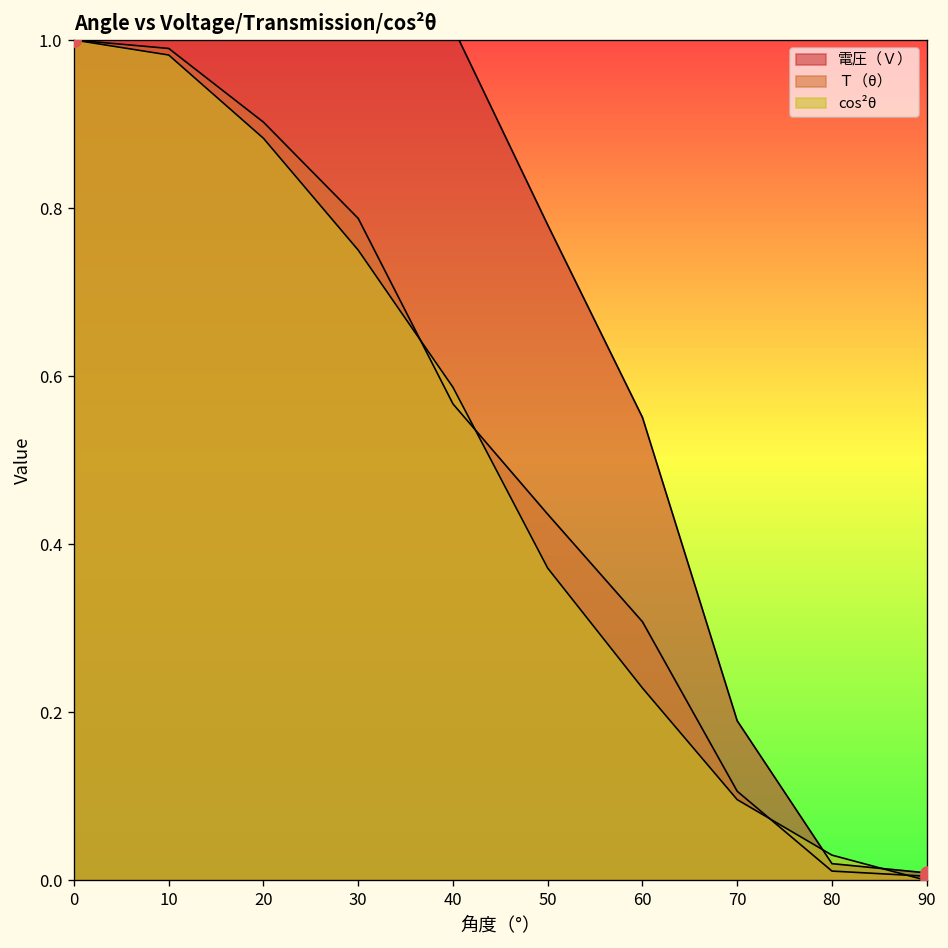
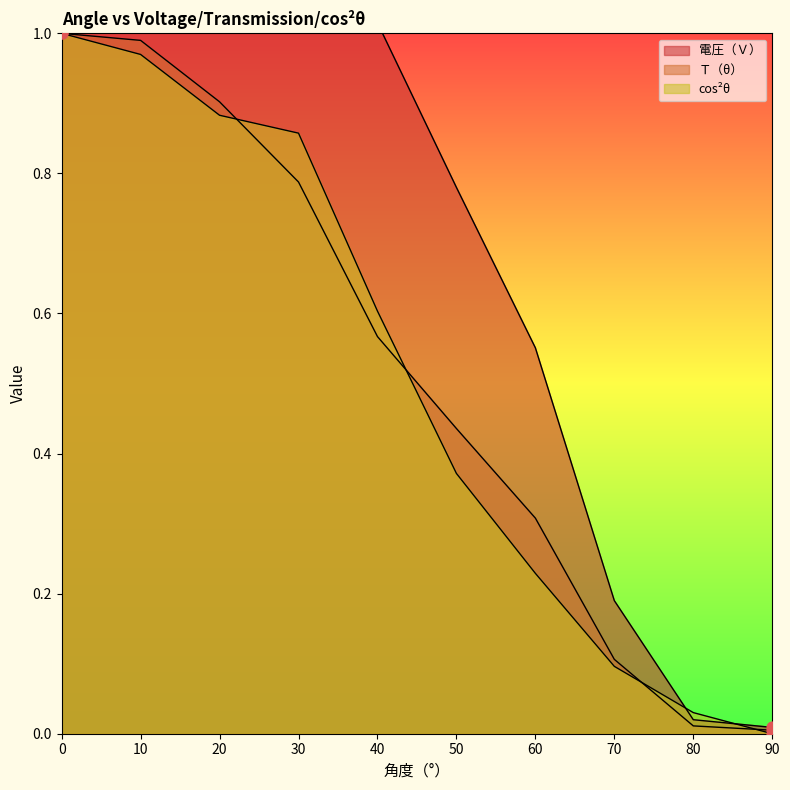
  {
    "cos²θ": {
-     "10": 0.98,
+     "10": 0.97,
      "20": 0.88,
-     "30": 0.75,
-     "40": 0.59,
+     "30": 0.86,
+     "40": 0.60,
      "50": 0.37,
      "60": 0.23,
      "70": 0.10,
      "80": 0.03
    }
  }
